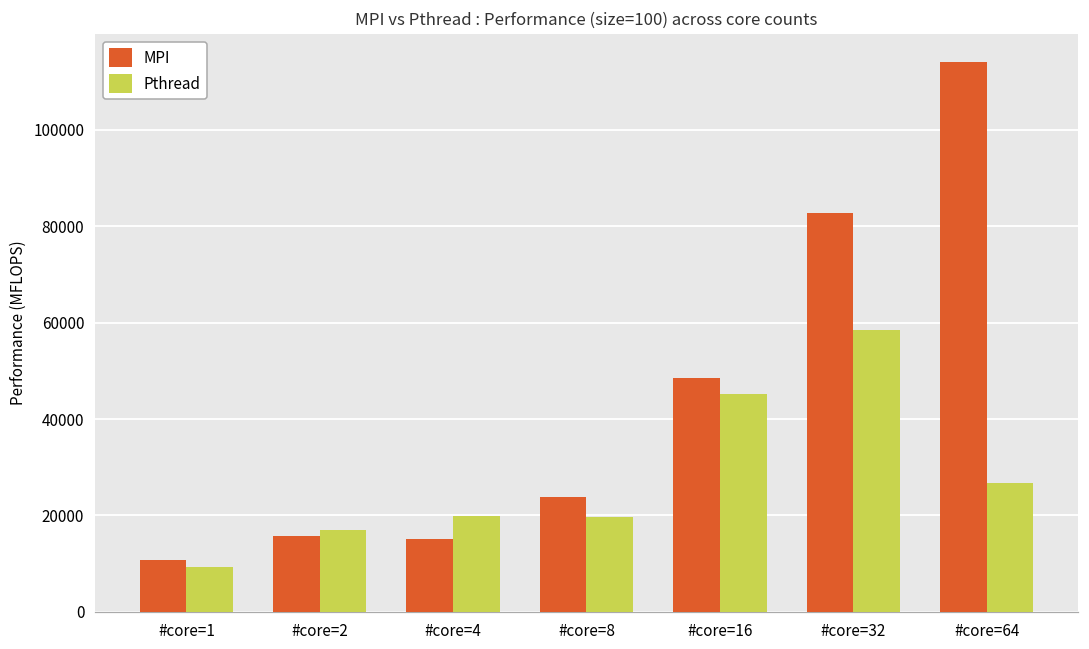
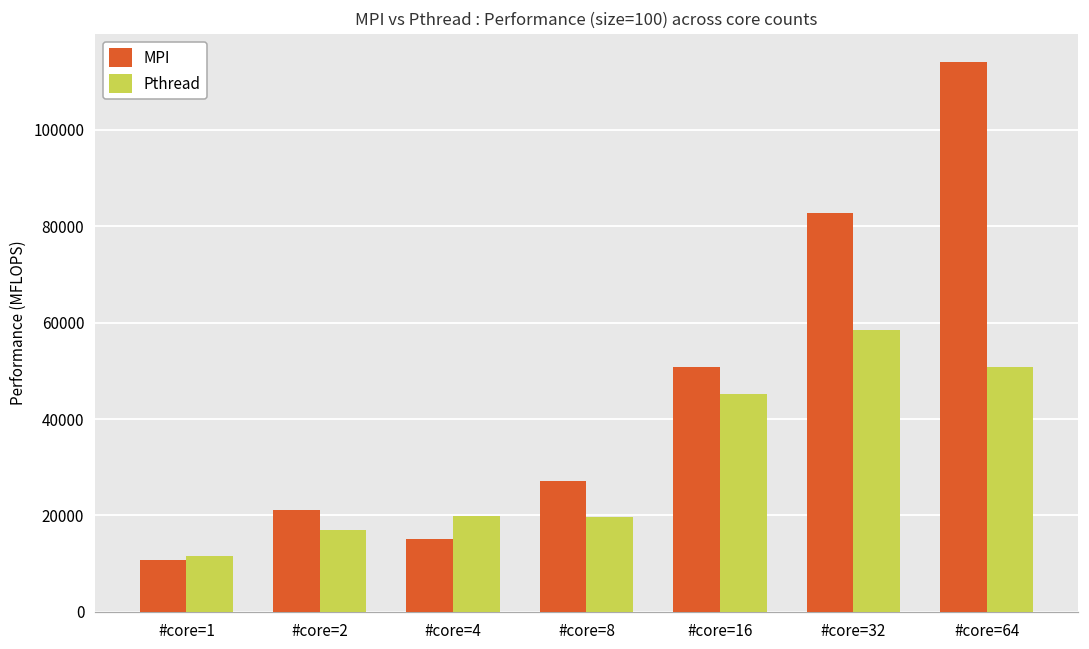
  {
    "MPI": {
      "#core=1": 11000,
-     "#core=2": 16000,
+     "#core=2": 21000,
      "#core=4": 15000,
-     "#core=8": 24000,
-     "#core=16": 48000,
+     "#core=8": 27000,
+     "#core=16": 51000,
      "#core=32": 83000,
      "#core=64": 114000
    },
    "Pthread": {
-     "#core=1": 9000,
+     "#core=1": 12000,
      "#core=2": 17000,
      "#core=4": 20000,
      "#core=8": 20000,
      "#core=16": 45000,
      "#core=32": 58000,
-     "#core=64": 27000
+     "#core=64": 51000
    }
  }
